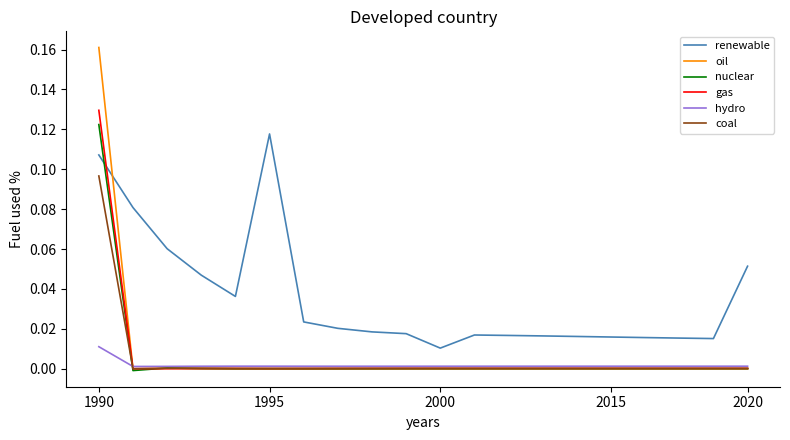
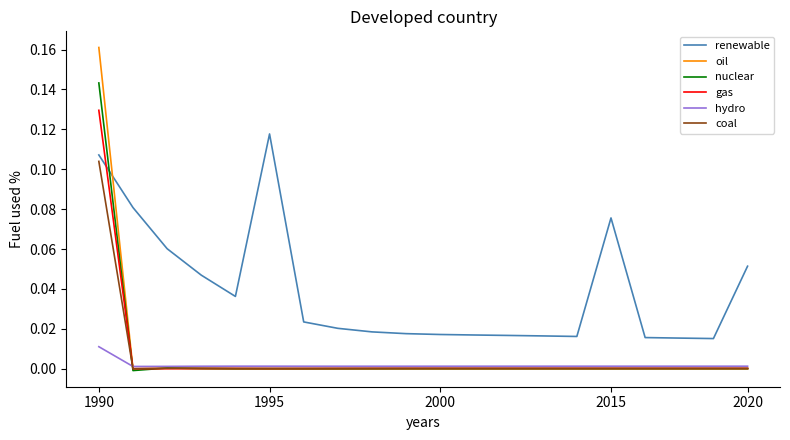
  {
    "renewable": {
      "1990": 0.107,
      "1995": 0.118,
-     "2000": 0.010,
-     "2015": 0.016,
+     "2000": 0.017,
+     "2015": 0.076,
      "2020": 0.051
    },
    "oil": {
      "1990": 0.161
    },
    "nuclear": {
-     "1990": 0.122
+     "1990": 0.143
    },
    "gas": {
      "1990": 0.130
    },
    "hydro": {
      "1990": 0.011
    },
    "coal": {
-     "1990": 0.097
+     "1990": 0.104
    }
  }
